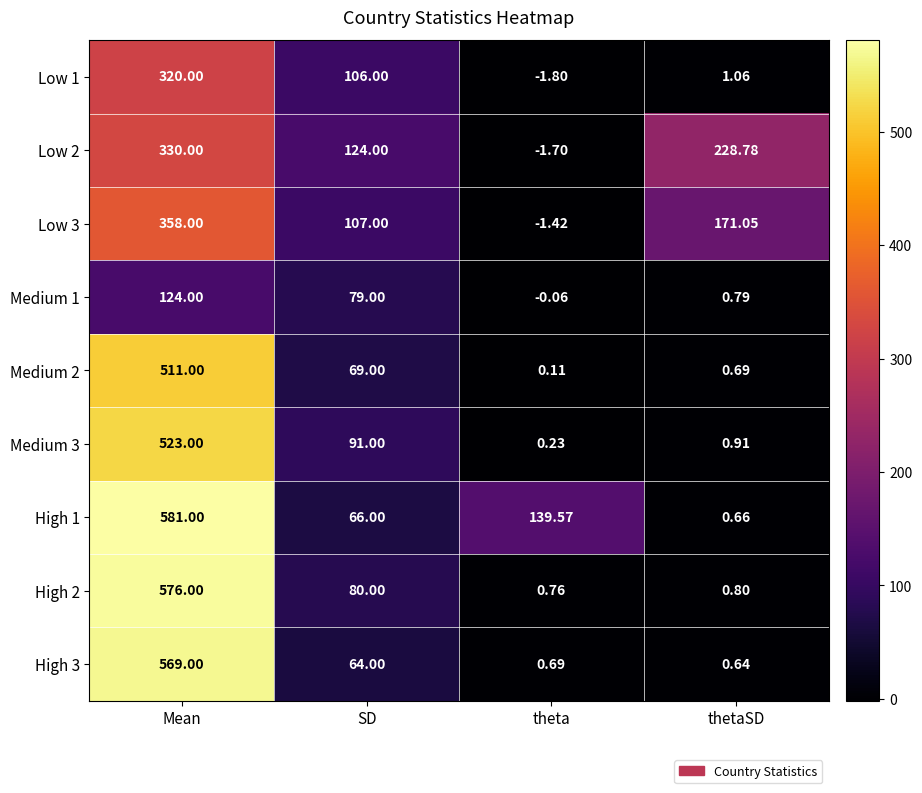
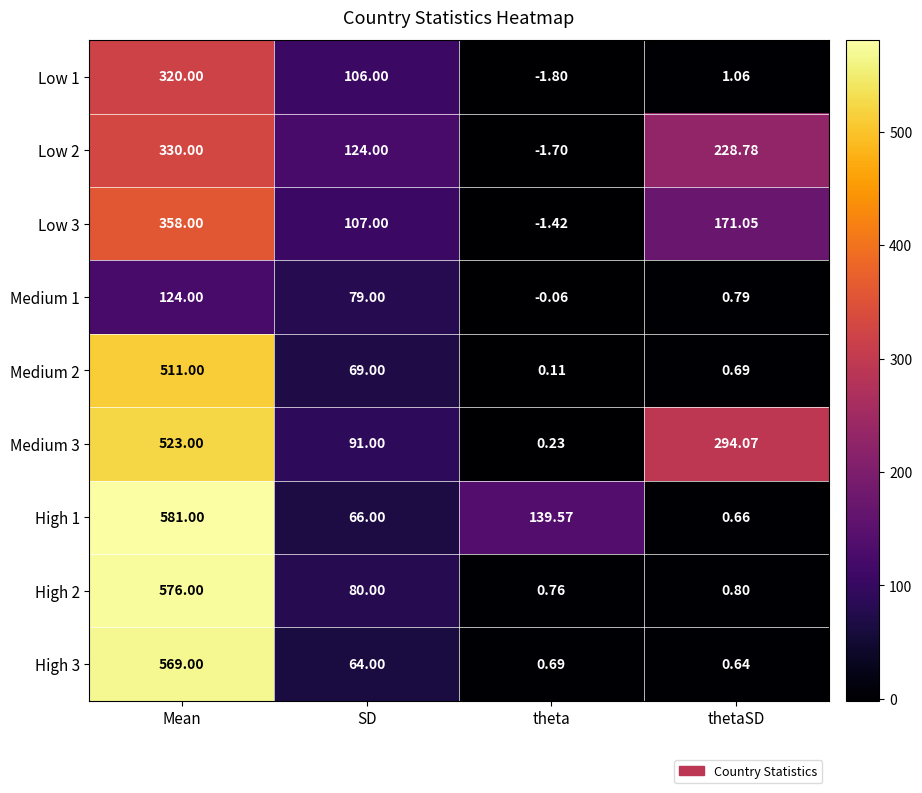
  {
    "Low 1": {
      "Mean": 320.00,
      "SD": 106.00,
      "theta": -1.80,
      "thetaSD": 1.06
    },
    "Low 2": {
      "Mean": 330.00,
      "SD": 124.00,
      "theta": -1.70,
      "thetaSD": 228.78
    },
    "Low 3": {
      "Mean": 358.00,
      "SD": 107.00,
      "theta": -1.42,
      "thetaSD": 171.05
    },
    "Medium 1": {
      "Mean": 124.00,
      "SD": 79.00,
      "theta": -0.06,
      "thetaSD": 0.79
    },
    "Medium 2": {
      "Mean": 511.00,
      "SD": 69.00,
      "theta": 0.11,
      "thetaSD": 0.69
    },
    "Medium 3": {
      "Mean": 523.00,
      "SD": 91.00,
      "theta": 0.23,
-     "thetaSD": 0.91
+     "thetaSD": 294.07
    },
    "High 1": {
      "Mean": 581.00,
      "SD": 66.00,
      "theta": 139.57,
      "thetaSD": 0.66
    },
    "High 2": {
      "Mean": 576.00,
      "SD": 80.00,
      "theta": 0.76,
      "thetaSD": 0.80
    },
    "High 3": {
      "Mean": 569.00,
      "SD": 64.00,
      "theta": 0.69,
      "thetaSD": 0.64
    }
  }
